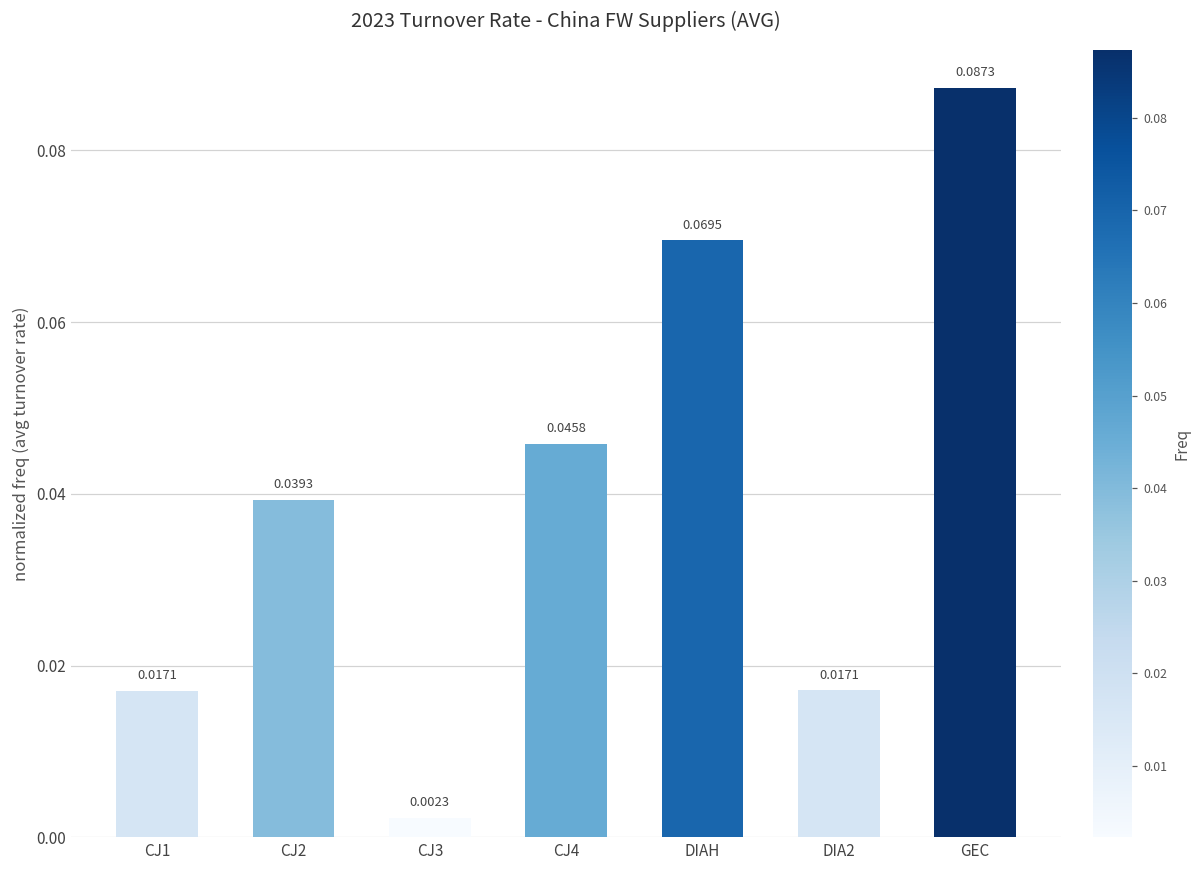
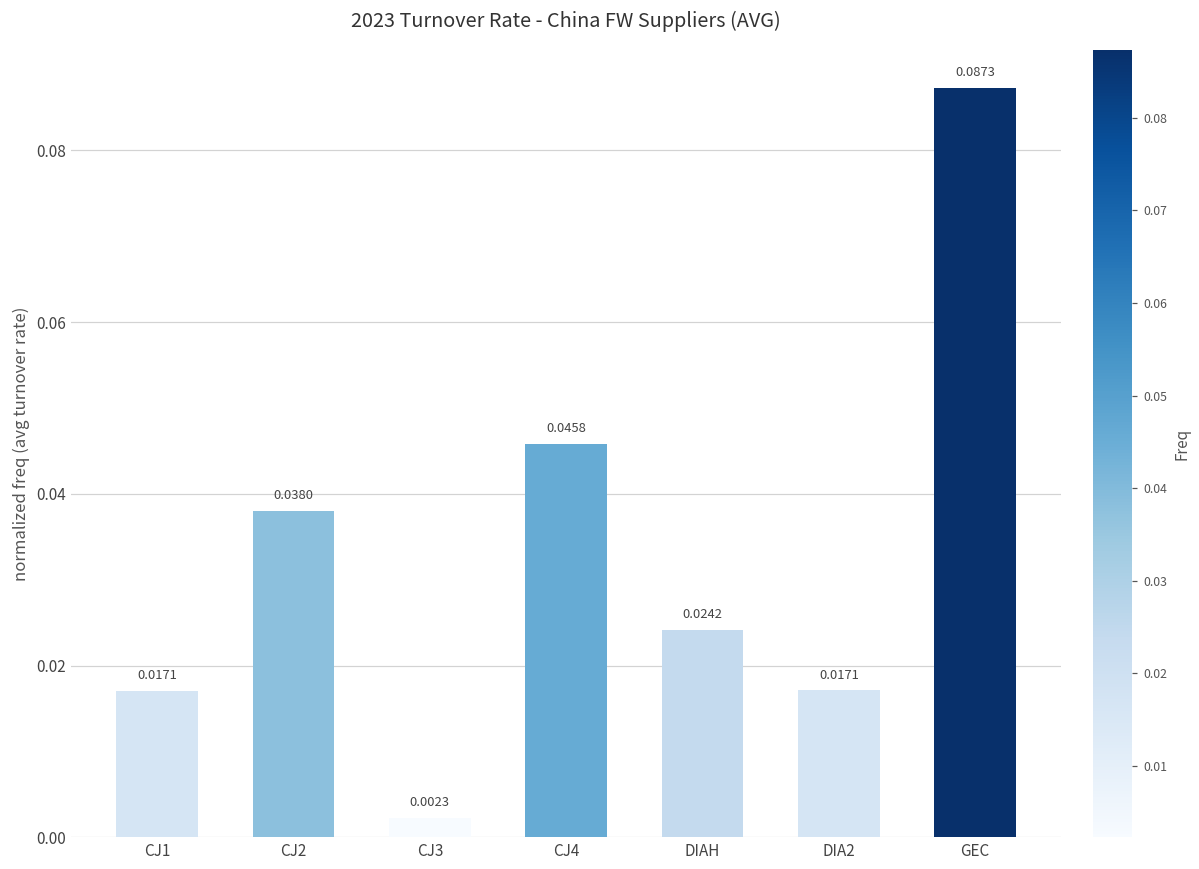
  {
    "CJ1": 0.0171,
-   "CJ2": 0.0393,
+   "CJ2": 0.0380,
    "CJ3": 0.0023,
    "CJ4": 0.0458,
-   "DIAH": 0.0695,
+   "DIAH": 0.0242,
    "DIA2": 0.0171,
    "GEC": 0.0873
  }
